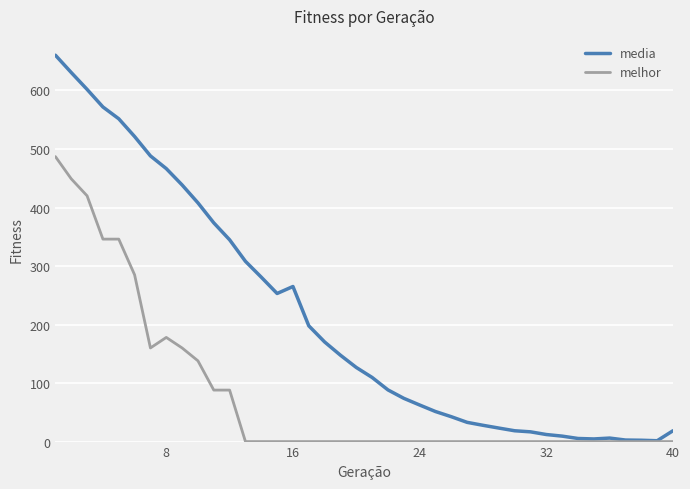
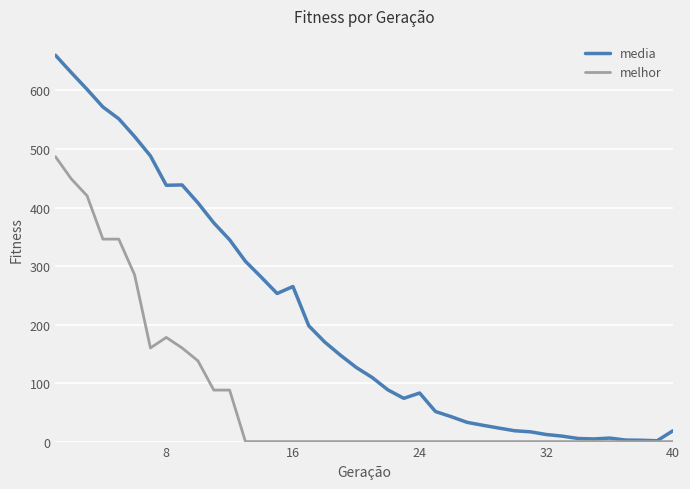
  {
    "media": {
-     "8": 470,
+     "8": 440,
      "16": 270,
-     "24": 60,
+     "24": 80,
      "32": 10,
      "40": 20
    },
    "melhor": {
      "8": 180,
      "16": 0,
      "24": 0,
      "32": 0,
      "40": 0
    }
  }
